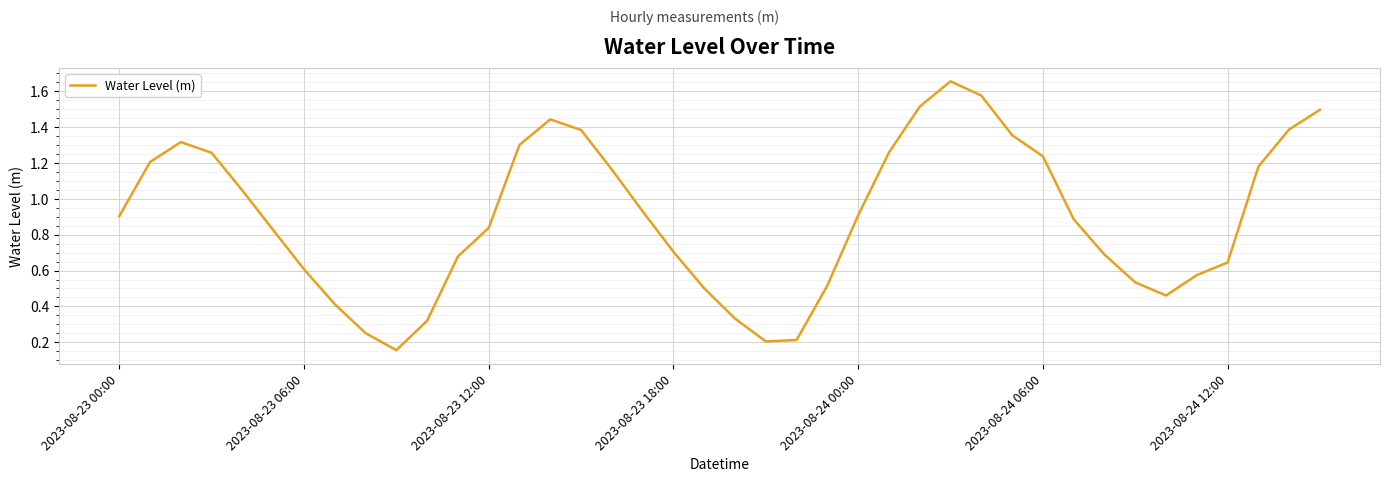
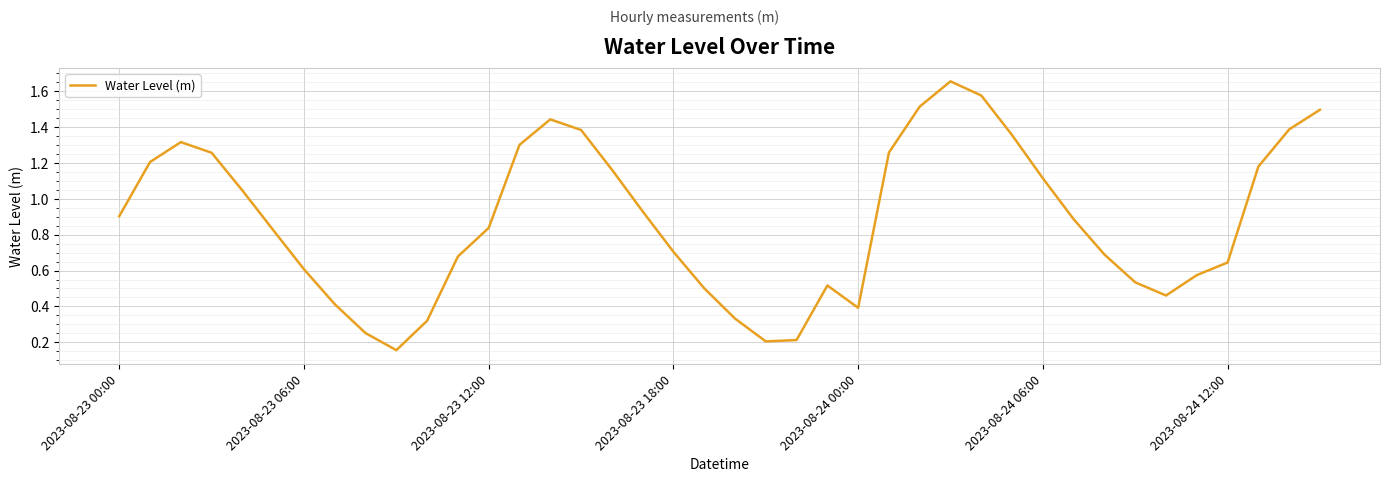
  {
    "2023-08-23 00:00": 0.90,
    "2023-08-23 06:00": 0.61,
    "2023-08-23 12:00": 0.84,
    "2023-08-23 18:00": 0.70,
-   "2023-08-24 00:00": 0.91,
-   "2023-08-24 06:00": 1.24,
+   "2023-08-24 00:00": 0.39,
+   "2023-08-24 06:00": 1.11,
    "2023-08-24 12:00": 0.64
  }
